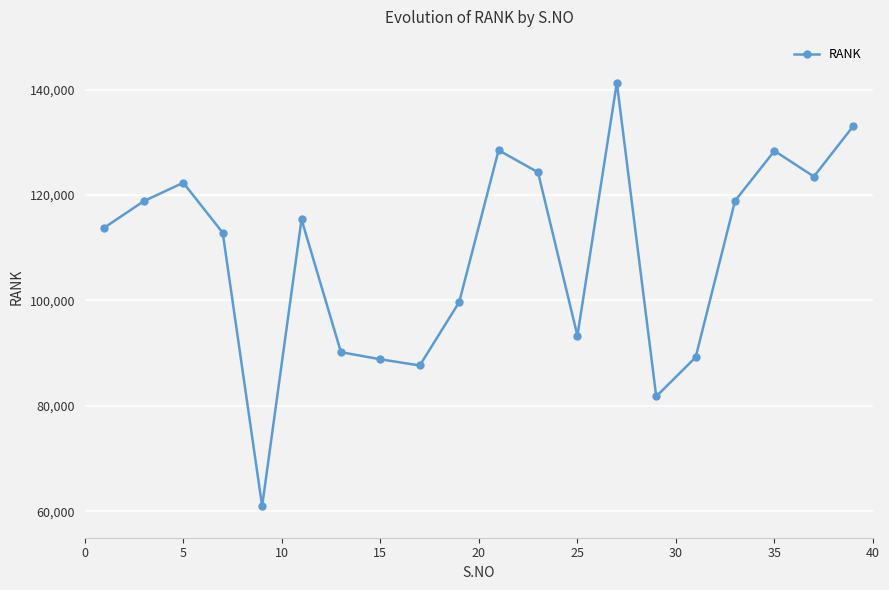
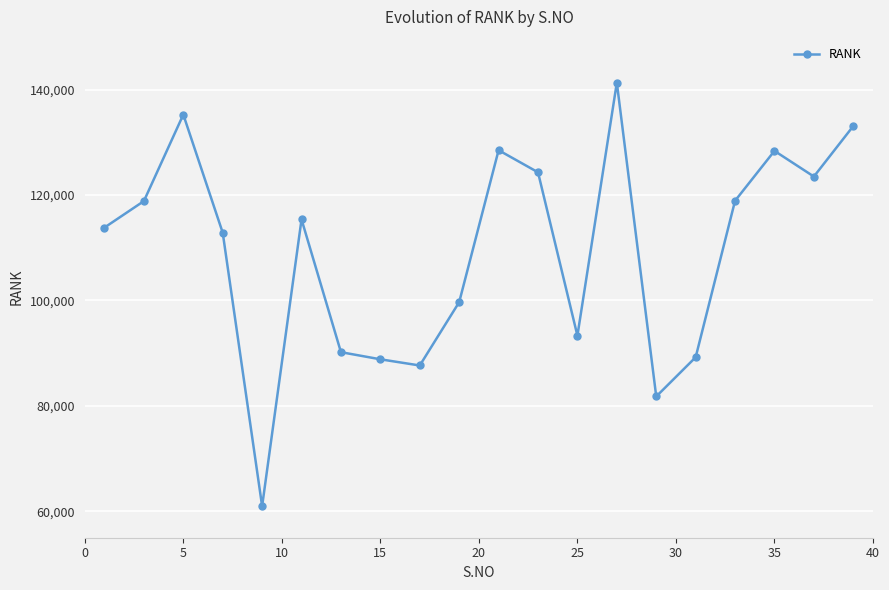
  {
-   "5": "122,000",
+   "5": "135,000",
    "15": "89,000",
    "25": "93,000",
    "35": "128,000"
  }
